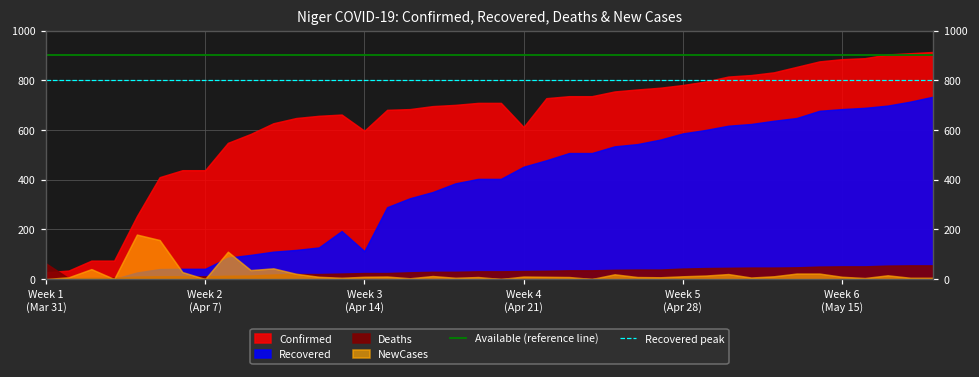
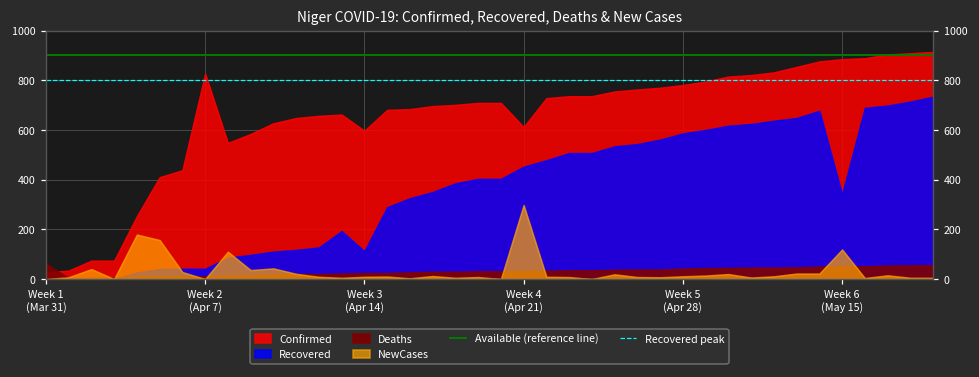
  {
    "Confirmed": {
      "Week 1 (Mar 31)": 30,
-     "Week 2 (Apr 7)": 440,
+     "Week 2 (Apr 7)": 830,
      "Week 3 (Apr 14)": 600,
      "Week 4 (Apr 21)": 610,
      "Week 5 (Apr 28)": 780,
      "Week 6 (May 15)": 890
    },
    "Recovered": {
      "Week 2 (Apr 7)": 40,
      "Week 3 (Apr 14)": 110,
      "Week 4 (Apr 21)": 450,
      "Week 5 (Apr 28)": 590,
-     "Week 6 (May 15)": 680
+     "Week 6 (May 15)": 340
    },
    "Deaths": {
      "Week 1 (Mar 31)": 60,
      "Week 3 (Apr 14)": 20,
      "Week 4 (Apr 21)": 30,
      "Week 5 (Apr 28)": 40,
      "Week 6 (May 15)": 50
    },
    "NewCases": {
-     "Week 4 (Apr 21)": 10,
-     "Week 6 (May 15)": 10
+     "Week 4 (Apr 21)": 300,
+     "Week 6 (May 15)": 120
    }
  }
